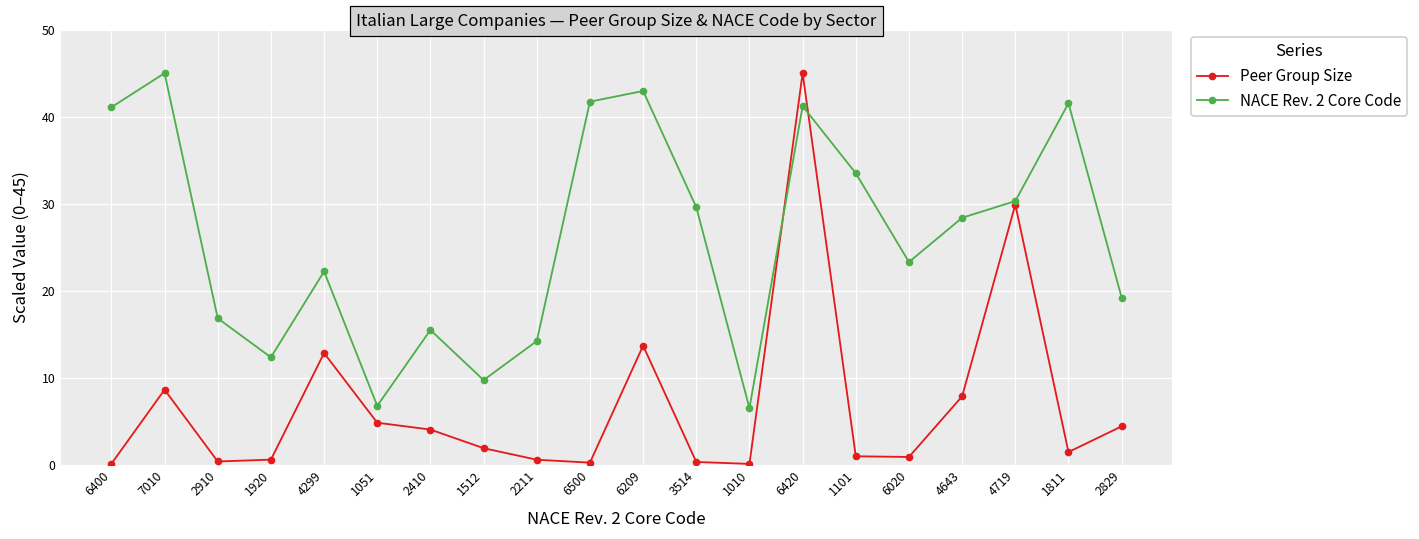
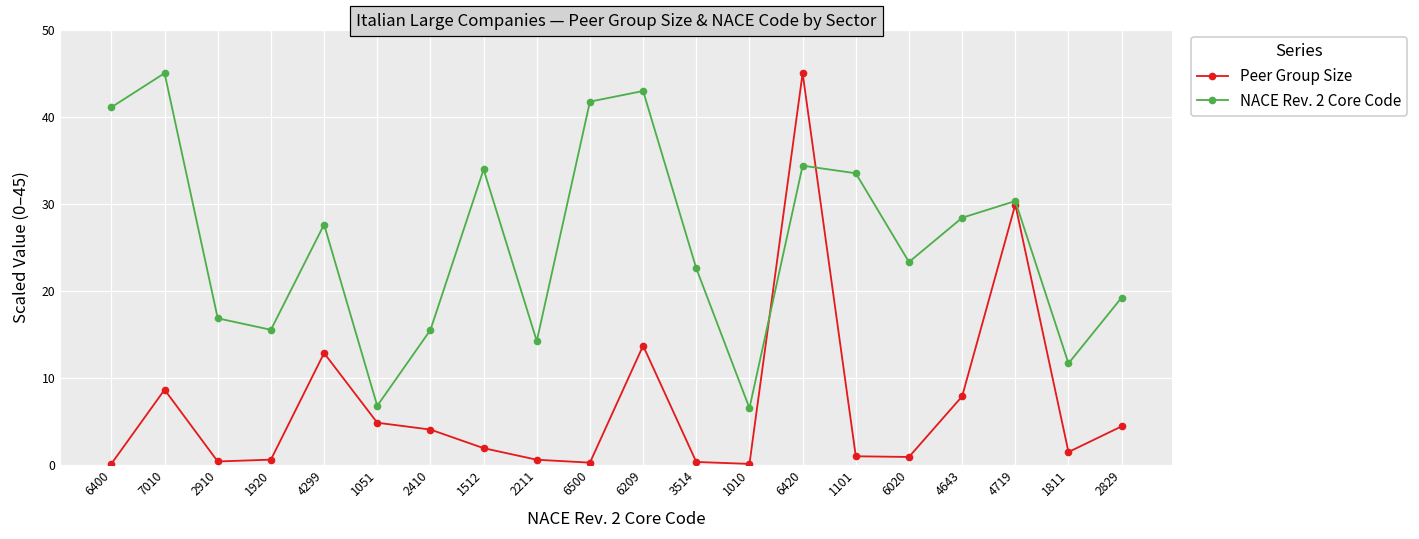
  {
    "Peer Group Size": {
      "6400": 0,
      "7010": 9,
      "2910": 0,
      "1920": 1,
      "4299": 13,
      "1051": 5,
      "2410": 4,
      "1512": 2,
      "2211": 1,
      "6500": 0,
      "6209": 14,
      "3514": 0,
      "1010": 0,
      "6420": 45,
      "1101": 1,
      "6020": 1,
      "4643": 8,
      "4719": 30,
      "1811": 1,
      "2829": 4
    },
    "NACE Rev. 2 Core Code": {
      "6400": 41,
      "7010": 45,
      "2910": 17,
-     "1920": 12,
-     "4299": 22,
+     "1920": 15,
+     "4299": 28,
      "1051": 7,
      "2410": 15,
-     "1512": 10,
+     "1512": 34,
      "2211": 14,
      "6500": 42,
      "6209": 43,
-     "3514": 30,
+     "3514": 23,
      "1010": 6,
-     "6420": 41,
+     "6420": 34,
      "1101": 33,
      "6020": 23,
      "4643": 28,
      "4719": 30,
-     "1811": 42,
+     "1811": 12,
      "2829": 19
    }
  }
